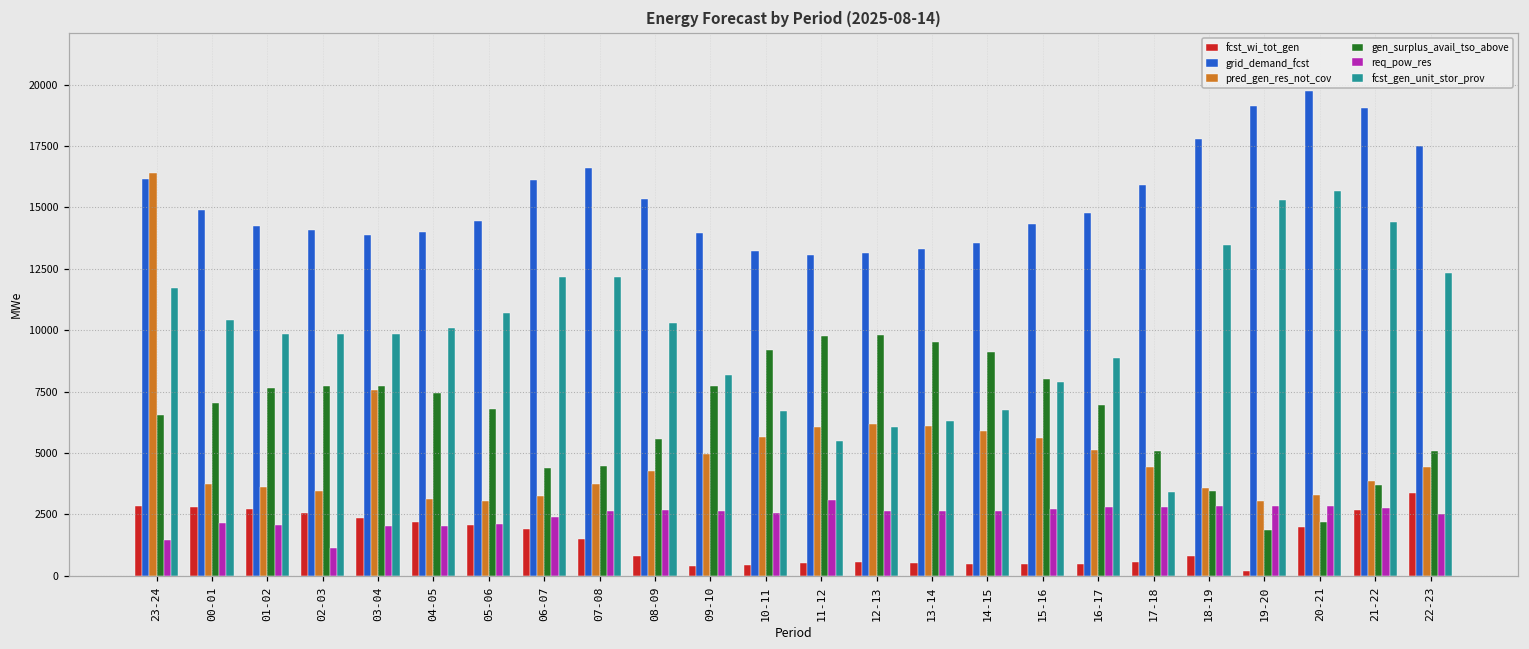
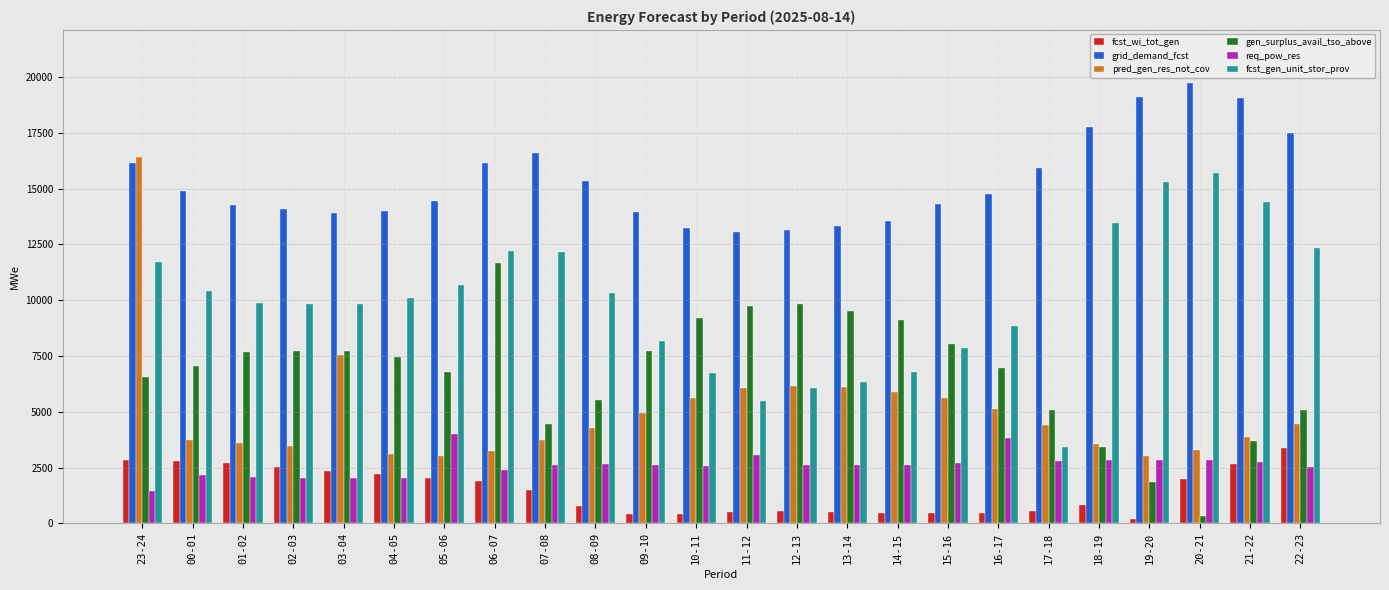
  {
    "fcst_wi_tot_gen": {
      "23-24": 2800,
      "00-01": 2800,
      "01-02": 2700,
      "02-03": 2600,
      "03-04": 2400,
      "04-05": 2200,
      "05-06": 2100,
      "06-07": 1900,
      "07-08": 1500,
      "08-09": 800,
      "09-10": 400,
      "10-11": 400,
      "11-12": 500,
      "12-13": 600,
      "13-14": 500,
      "14-15": 500,
      "15-16": 500,
      "16-17": 500,
      "17-18": 600,
      "18-19": 800,
      "19-20": 200,
      "20-21": 2000,
      "21-22": 2700,
      "22-23": 3400
    },
    "grid_demand_fcst": {
      "23-24": 16100,
      "00-01": 14900,
      "01-02": 14200,
      "02-03": 14100,
      "03-04": 13900,
      "04-05": 14000,
      "05-06": 14500,
      "06-07": 16100,
      "07-08": 16600,
      "08-09": 15300,
      "09-10": 13900,
      "10-11": 13200,
      "11-12": 13100,
      "12-13": 13100,
      "13-14": 13300,
      "14-15": 13500,
      "15-16": 14300,
      "16-17": 14800,
      "17-18": 15900,
      "18-19": 17800,
      "19-20": 19100,
      "20-21": 19700,
      "21-22": 19100,
      "22-23": 17500
    },
    "pred_gen_res_not_cov": {
      "23-24": 16400,
      "00-01": 3800,
      "01-02": 3600,
      "02-03": 3500,
      "03-04": 7600,
      "04-05": 3100,
      "05-06": 3000,
      "06-07": 3300,
      "07-08": 3800,
      "08-09": 4300,
      "09-10": 5000,
      "10-11": 5600,
      "11-12": 6100,
      "12-13": 6200,
      "13-14": 6100,
      "14-15": 5900,
      "15-16": 5600,
      "16-17": 5100,
      "17-18": 4400,
      "18-19": 3600,
      "19-20": 3000,
      "20-21": 3300,
      "21-22": 3900,
      "22-23": 4400
    },
    "gen_surplus_avail_tso_above": {
      "23-24": 6500,
      "00-01": 7000,
      "01-02": 7700,
      "02-03": 7700,
      "03-04": 7700,
      "04-05": 7500,
      "05-06": 6800,
-     "06-07": 4400,
+     "06-07": 11700,
      "07-08": 4500,
      "08-09": 5600,
      "09-10": 7700,
      "10-11": 9200,
      "11-12": 9800,
      "12-13": 9800,
      "13-14": 9500,
      "14-15": 9100,
      "15-16": 8000,
      "16-17": 7000,
      "17-18": 5100,
      "18-19": 3400,
      "19-20": 1900,
-     "20-21": 2200,
+     "20-21": 300,
      "21-22": 3700,
      "22-23": 5100
    },
    "req_pow_res": {
      "23-24": 1500,
      "00-01": 2200,
      "01-02": 2100,
-     "02-03": 1100,
+     "02-03": 2000,
      "03-04": 2000,
      "04-05": 2000,
-     "05-06": 2100,
+     "05-06": 4000,
      "06-07": 2400,
      "07-08": 2600,
      "08-09": 2700,
      "09-10": 2600,
      "10-11": 2600,
      "11-12": 3100,
      "12-13": 2600,
      "13-14": 2600,
      "14-15": 2600,
      "15-16": 2700,
-     "16-17": 2800,
+     "16-17": 3800,
      "17-18": 2800,
      "18-19": 2900,
      "19-20": 2800,
      "20-21": 2800,
      "21-22": 2700,
      "22-23": 2500
    },
    "fcst_gen_unit_stor_prov": {
      "23-24": 11700,
      "00-01": 10400,
      "01-02": 9900,
      "02-03": 9800,
      "03-04": 9800,
      "04-05": 10100,
      "05-06": 10700,
      "06-07": 12200,
      "07-08": 12200,
      "08-09": 10300,
      "09-10": 8200,
      "10-11": 6700,
      "11-12": 5500,
      "12-13": 6100,
      "13-14": 6300,
      "14-15": 6800,
      "15-16": 7900,
      "16-17": 8900,
      "17-18": 3400,
      "18-19": 13500,
      "19-20": 15300,
      "20-21": 15700,
      "21-22": 14400,
      "22-23": 12300
    }
  }
